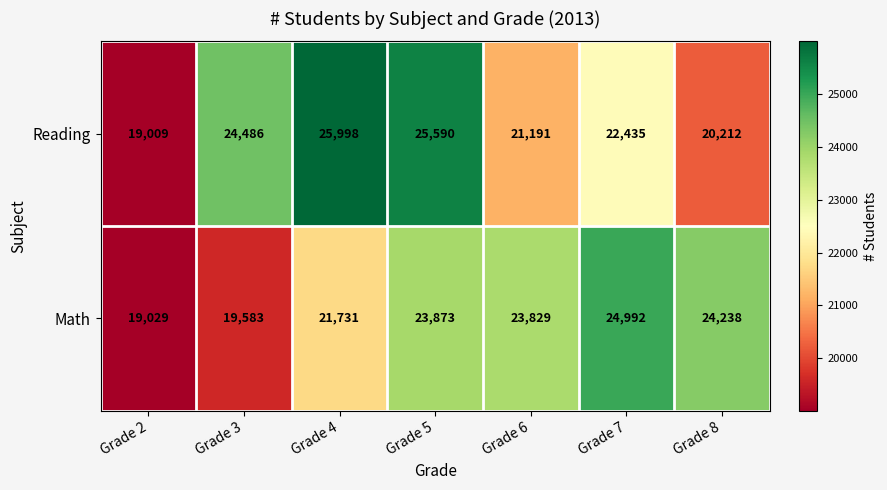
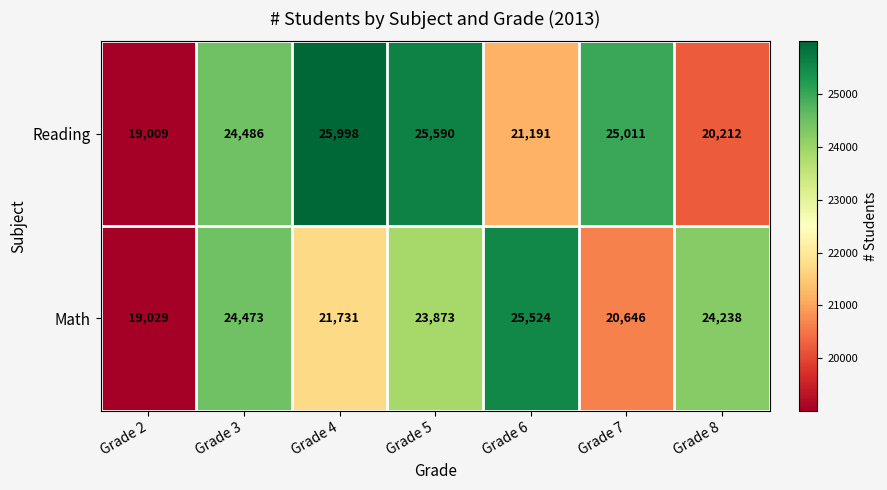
  {
    "Reading": {
      "Grade 2": "19,009",
      "Grade 3": "24,486",
      "Grade 4": "25,998",
      "Grade 5": "25,590",
      "Grade 6": "21,191",
-     "Grade 7": "22,435",
+     "Grade 7": "25,011",
      "Grade 8": "20,212"
    },
    "Math": {
      "Grade 2": "19,029",
-     "Grade 3": "19,583",
+     "Grade 3": "24,473",
      "Grade 4": "21,731",
      "Grade 5": "23,873",
-     "Grade 6": "23,829",
-     "Grade 7": "24,992",
+     "Grade 6": "25,524",
+     "Grade 7": "20,646",
      "Grade 8": "24,238"
    }
  }
